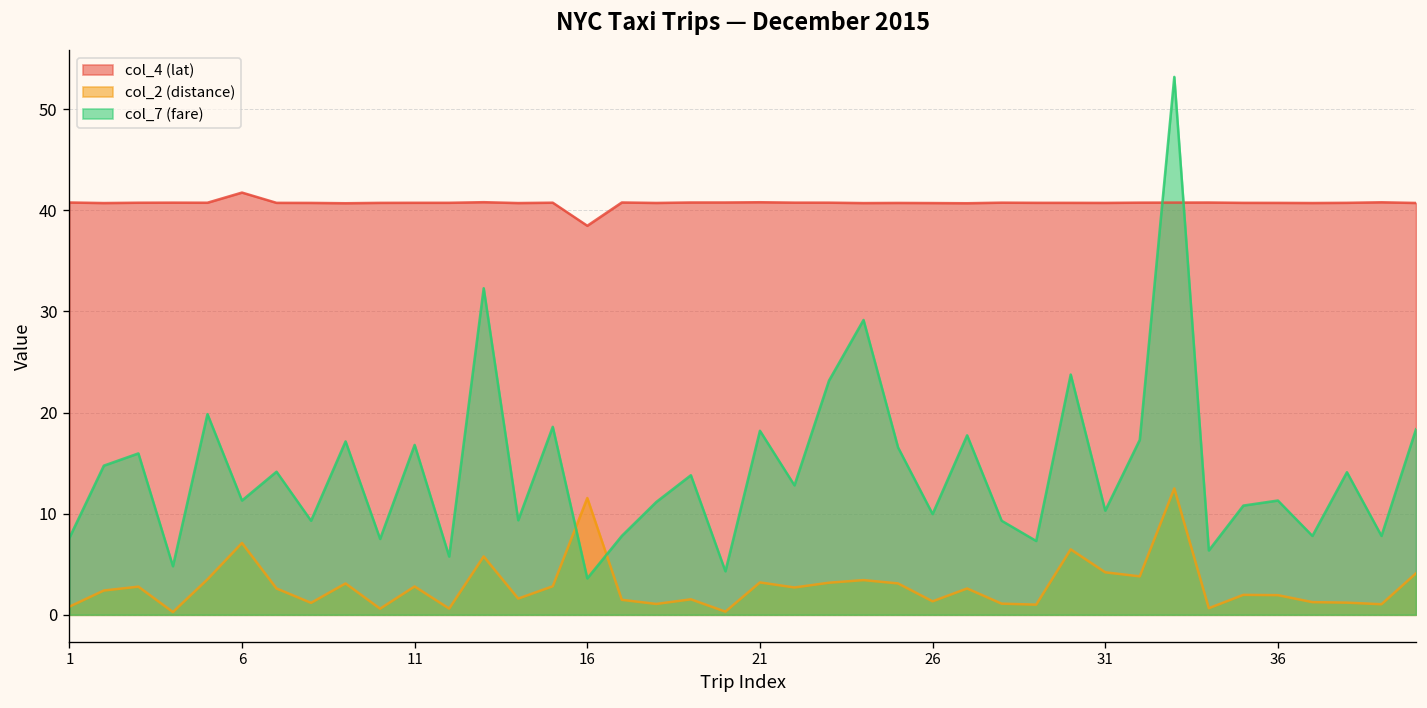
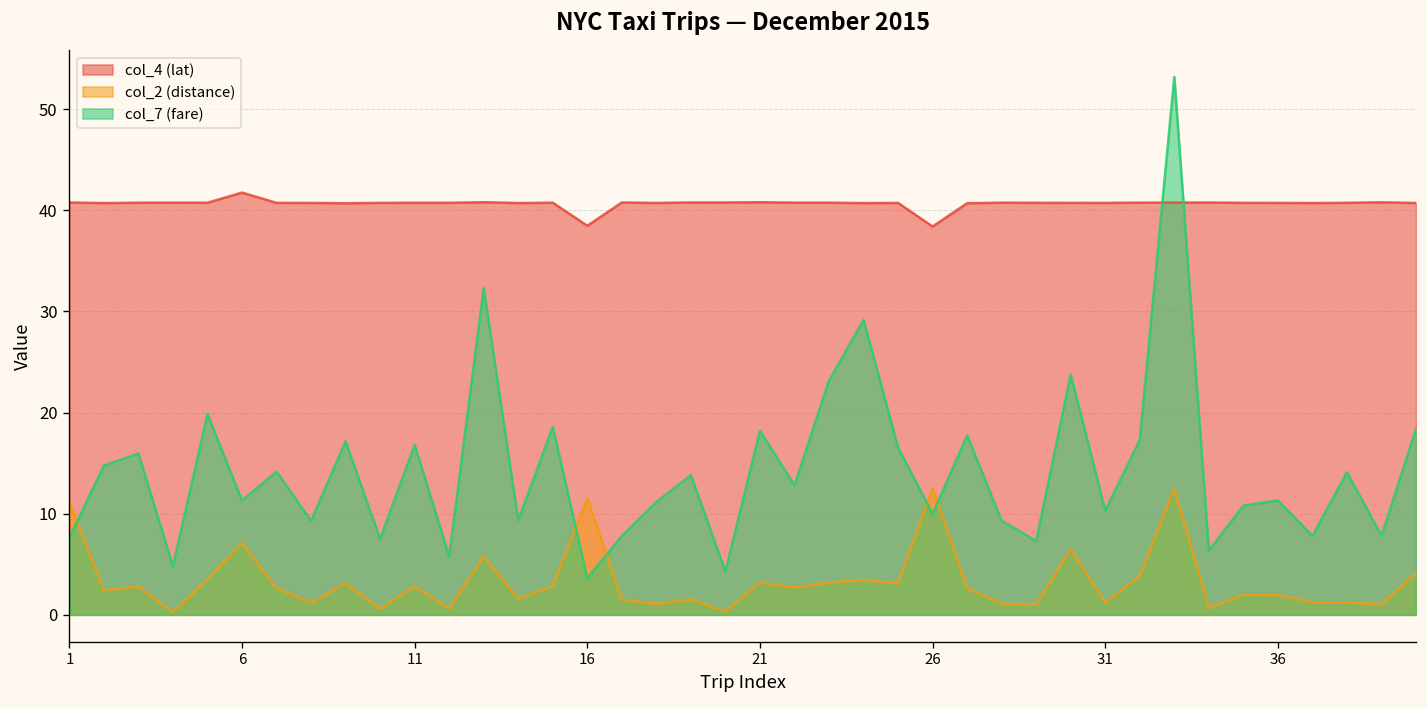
  {
    "col_4 (lat)": {
      "1": 41,
      "6": 42,
      "11": 41,
      "16": 38,
      "21": 41,
-     "26": 41,
+     "26": 38,
      "31": 41,
      "36": 41
    },
    "col_2 (distance)": {
-     "1": 1,
+     "1": 11,
      "6": 7,
      "11": 3,
      "16": 12,
      "21": 3,
-     "26": 1,
-     "31": 4,
+     "26": 13,
+     "31": 1,
      "36": 2
    },
    "col_7 (fare)": {
      "1": 8,
      "6": 11,
      "11": 17,
      "16": 4,
      "21": 18,
      "26": 10,
      "31": 10,
      "36": 11
    }
  }
